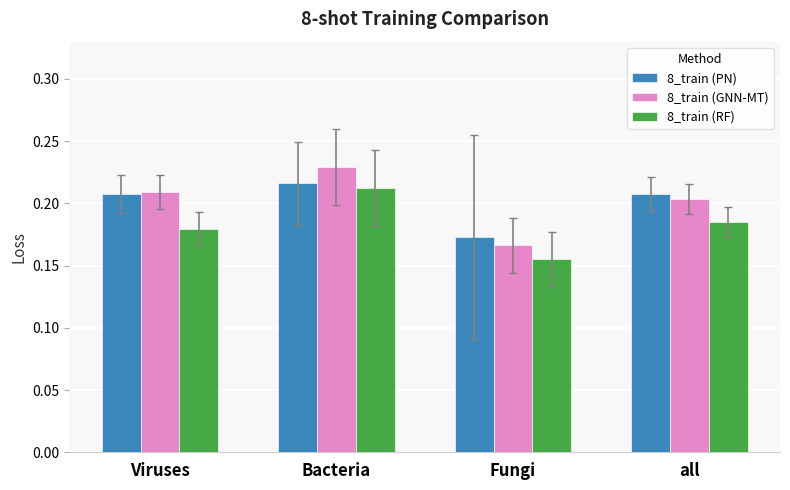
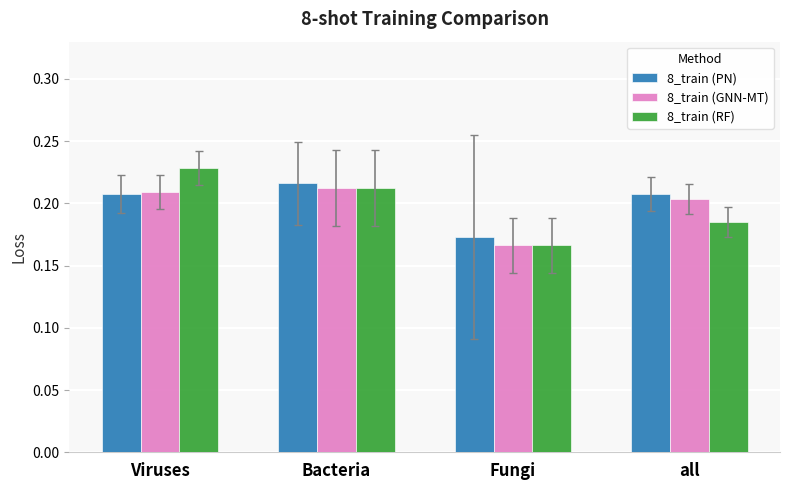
  {
    "8_train (GNN-MT)": {
      "Viruses": 0.209,
-     "Bacteria": 0.229,
+     "Bacteria": 0.213,
      "Fungi": 0.167,
      "all": 0.203
    },
    "8_train (RF)": {
-     "Viruses": 0.180,
+     "Viruses": 0.228,
      "Bacteria": 0.213,
-     "Fungi": 0.155,
+     "Fungi": 0.167,
      "all": 0.185
    }
  }
